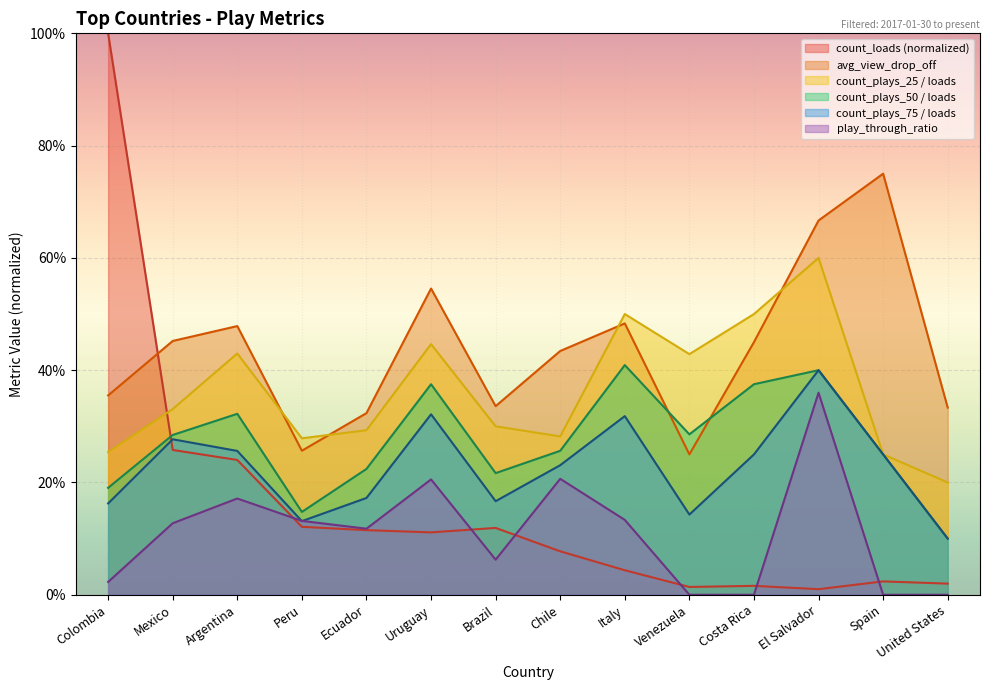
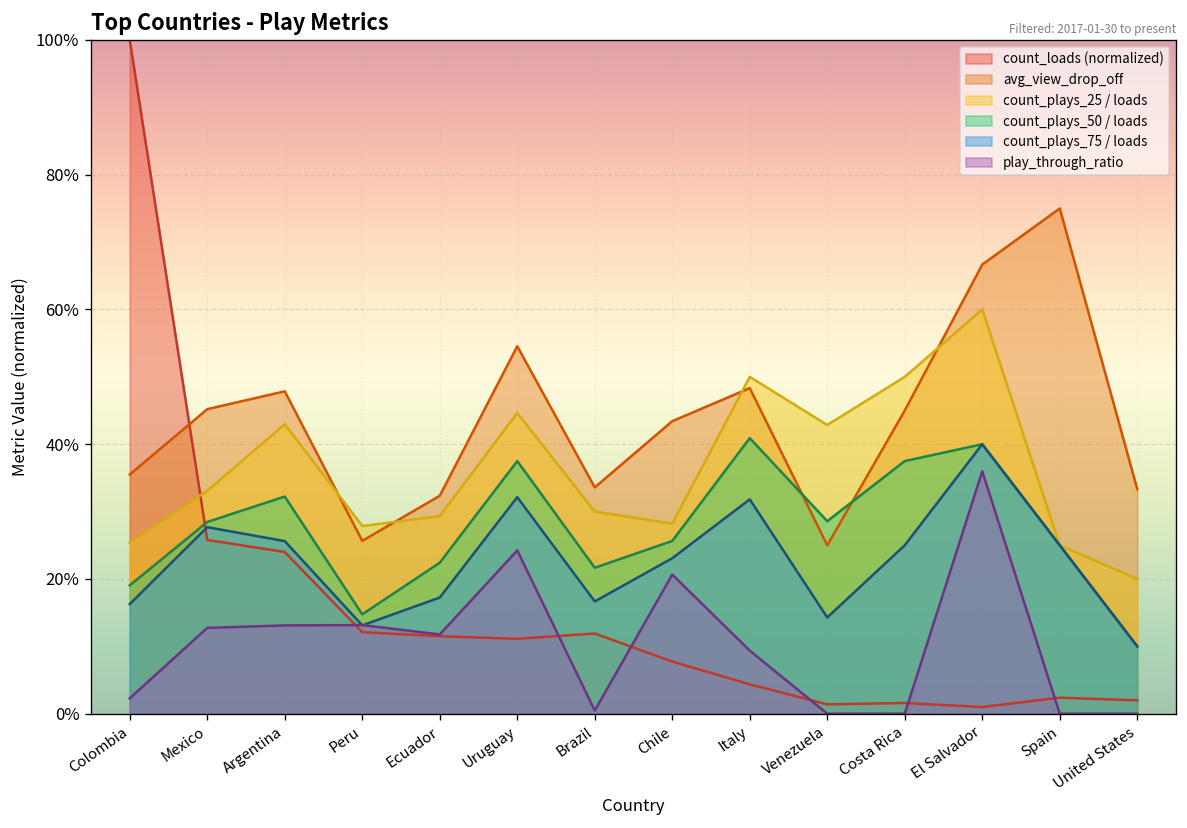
  {
    "count_plays_50 / loads": {
      "Colombia": "19%",
      "Mexico": "28%",
      "Argentina": "32%",
      "Peru": "15%",
      "Ecuador": "22%",
      "Uruguay": "38%",
      "Brazil": "22%",
      "Chile": "26%",
      "Italy": "41%",
      "Venezuela": "29%",
      "Costa Rica": "38%"
    },
    "count_plays_75 / loads": {
      "Colombia": "16%",
      "Mexico": "28%",
      "Argentina": "26%",
      "Ecuador": "17%",
      "Uruguay": "32%",
      "Brazil": "17%",
      "Chile": "23%",
      "Italy": "32%",
      "Venezuela": "14%",
      "Costa Rica": "25%"
    },
    "play_through_ratio": {
      "Colombia": "2%",
      "Mexico": "13%",
-     "Argentina": "17%",
-     "Uruguay": "21%",
-     "Brazil": "6%",
+     "Argentina": "13%",
+     "Uruguay": "24%",
+     "Brazil": "0%",
      "Chile": "21%",
-     "Italy": "13%",
+     "Italy": "9%",
      "Venezuela": "0%",
      "Costa Rica": "0%",
      "El Salvador": "36%",
      "Spain": "0%",
      "United States": "0%"
    }
  }
